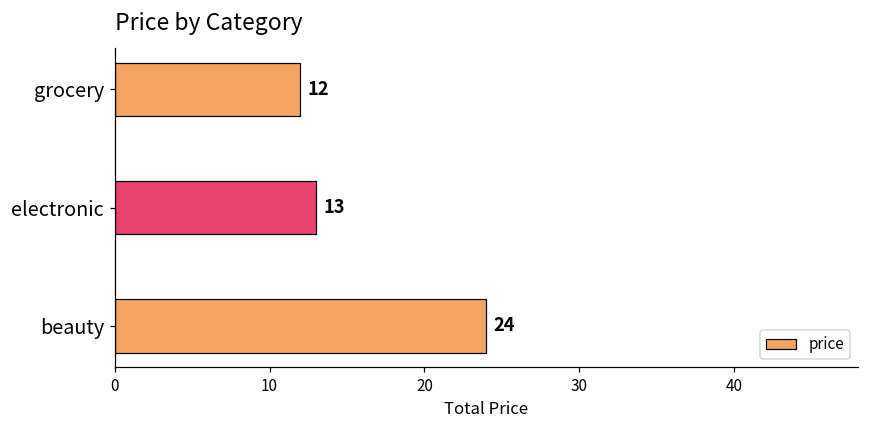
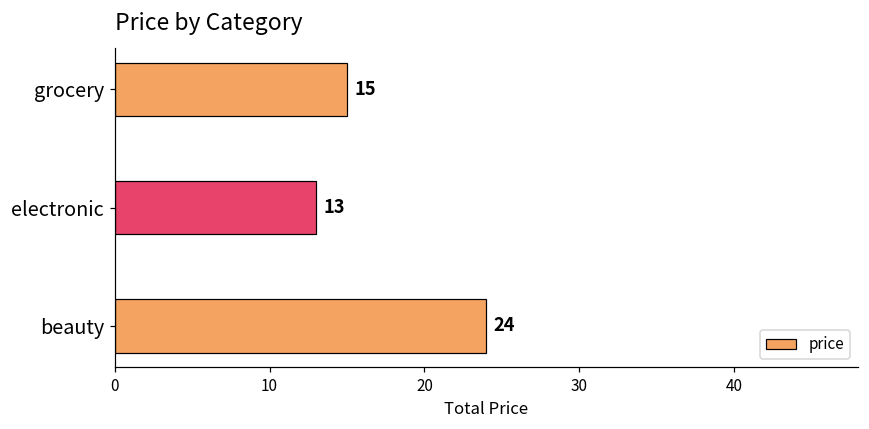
  {
-   "grocery": 12,
+   "grocery": 15,
    "electronic": 13,
    "beauty": 24
  }
